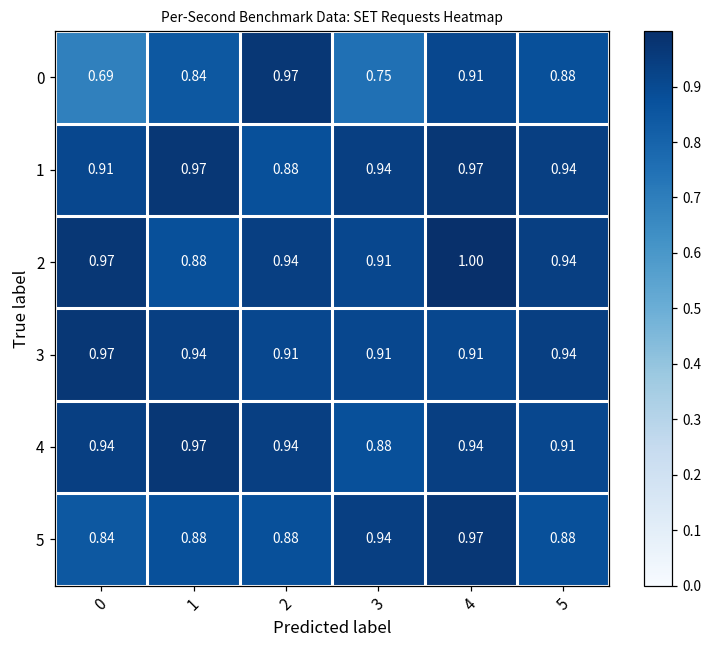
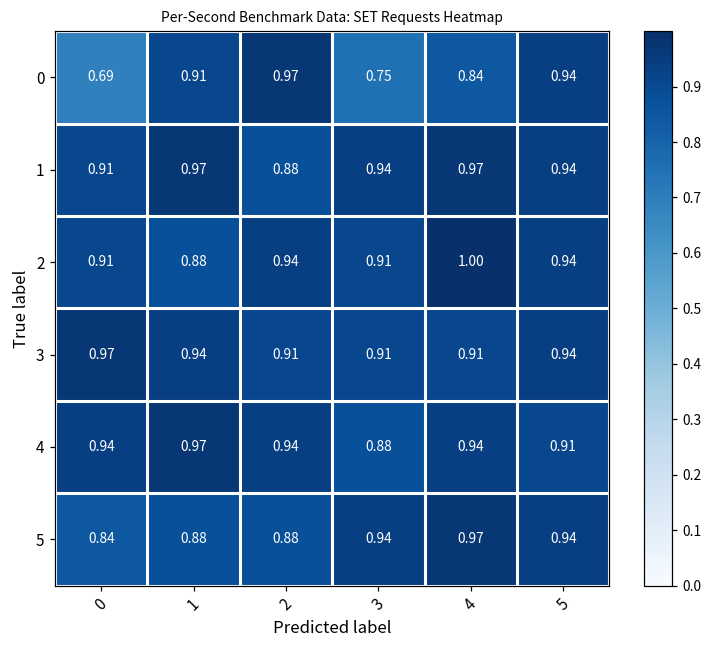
  {
    "0": {
      "0": 0.69,
-     "1": 0.84,
+     "1": 0.91,
      "2": 0.97,
      "3": 0.75,
-     "4": 0.91,
-     "5": 0.88
+     "4": 0.84,
+     "5": 0.94
    },
    "1": {
      "0": 0.91,
      "1": 0.97,
      "2": 0.88,
      "3": 0.94,
      "4": 0.97,
      "5": 0.94
    },
    "2": {
-     "0": 0.97,
+     "0": 0.91,
      "1": 0.88,
      "2": 0.94,
      "3": 0.91,
      "4": 1.00,
      "5": 0.94
    },
    "3": {
      "0": 0.97,
      "1": 0.94,
      "2": 0.91,
      "3": 0.91,
      "4": 0.91,
      "5": 0.94
    },
    "4": {
      "0": 0.94,
      "1": 0.97,
      "2": 0.94,
      "3": 0.88,
      "4": 0.94,
      "5": 0.91
    },
    "5": {
      "0": 0.84,
      "1": 0.88,
      "2": 0.88,
      "3": 0.94,
      "4": 0.97,
-     "5": 0.88
+     "5": 0.94
    }
  }
